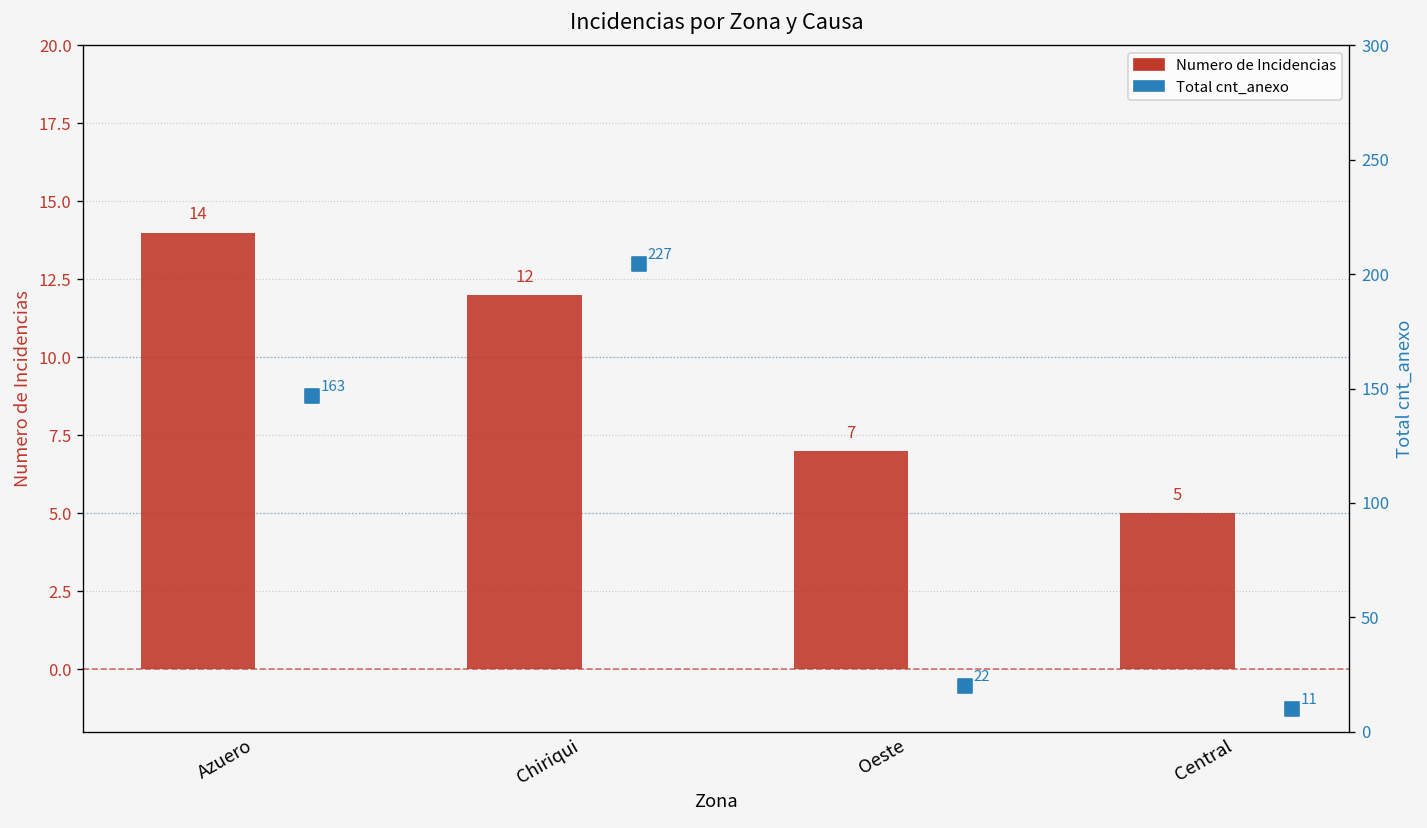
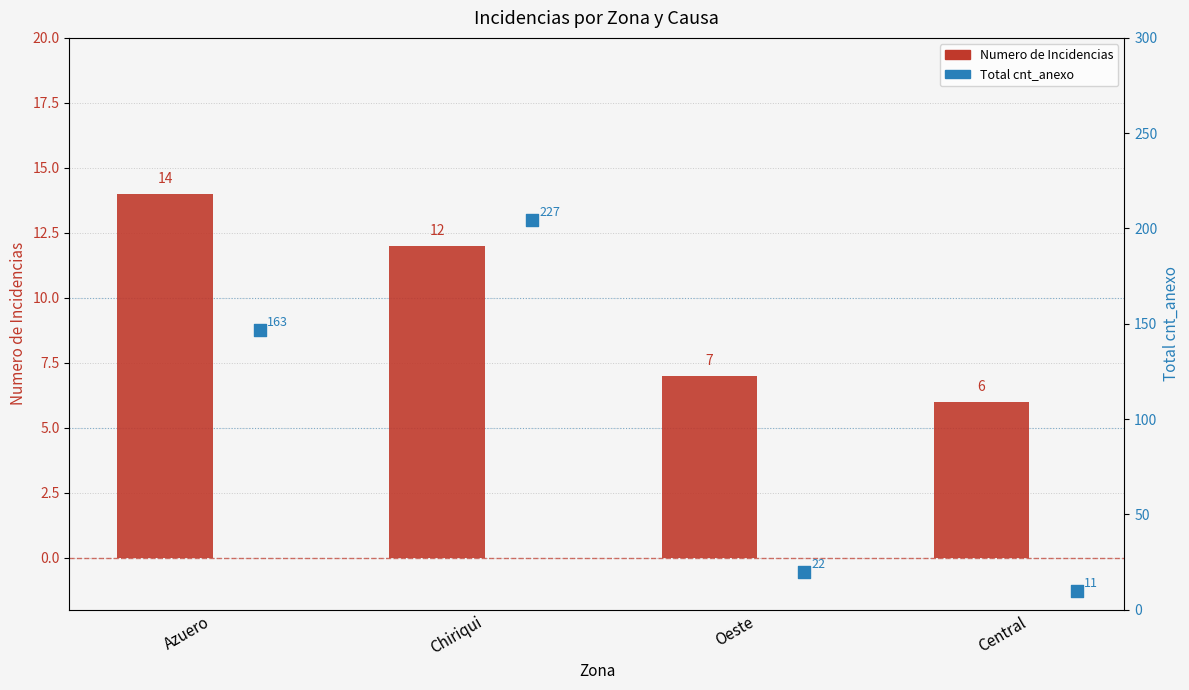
  {
    "Numero de Incidencias": {
      "Azuero": 14,
      "Chiriqui": 12,
      "Oeste": 7,
-     "Central": 5
+     "Central": 6
    }
  }
